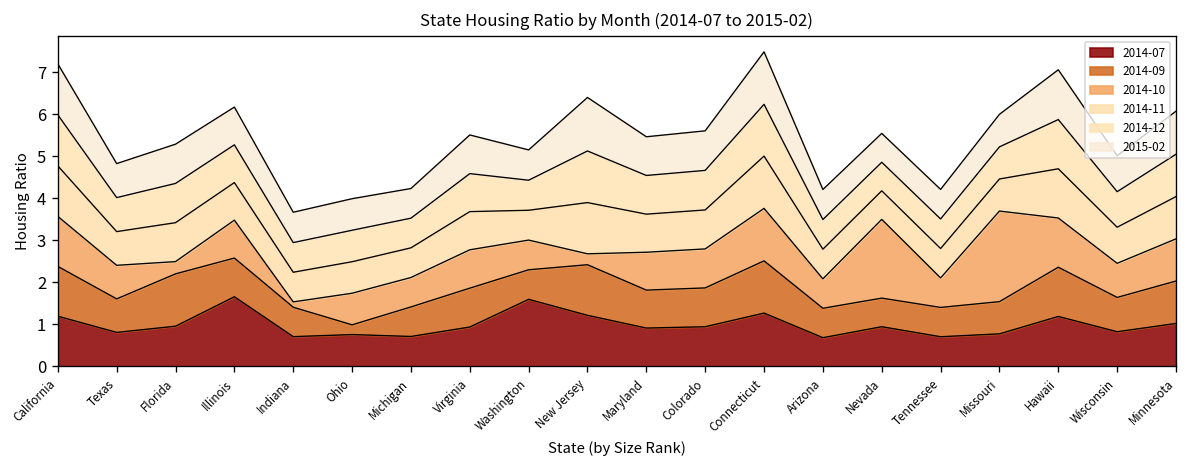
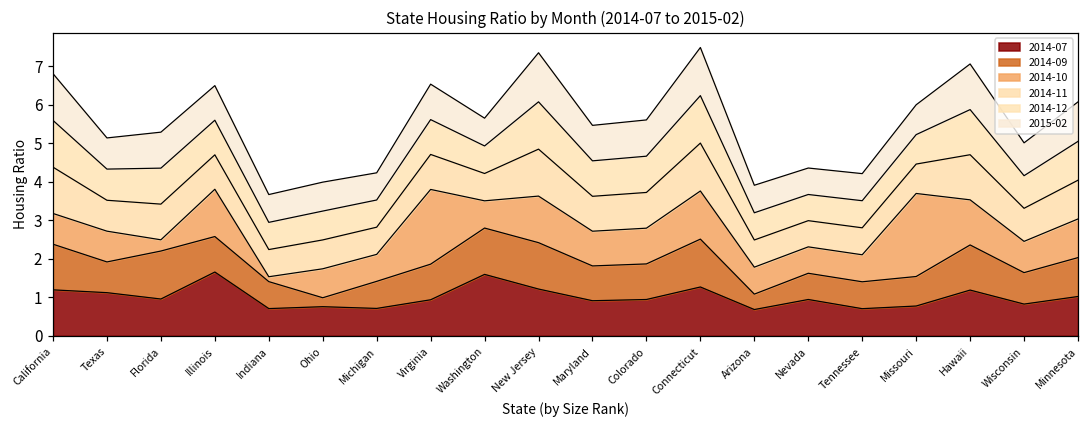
  {
    "2014-07": {
      "California": 1.2,
-     "Texas": 0.8,
+     "Texas": 1.1,
      "Florida": 1.0,
      "Illinois": 1.7,
      "Indiana": 0.7,
      "Ohio": 0.8,
      "Michigan": 0.7,
      "Virginia": 0.9,
      "Washington": 1.6,
      "New Jersey": 1.2,
      "Maryland": 0.9,
      "Colorado": 0.9,
      "Connecticut": 1.3,
      "Arizona": 0.7,
      "Nevada": 0.9,
      "Tennessee": 0.7,
      "Missouri": 0.8,
      "Hawaii": 1.2,
      "Wisconsin": 0.8,
      "Minnesota": 1.0
    },
    "2014-09": {
      "California": 1.2,
      "Texas": 0.8,
      "Florida": 1.2,
      "Illinois": 0.9,
      "Indiana": 0.7,
      "Ohio": 0.2,
      "Michigan": 0.7,
      "Virginia": 0.9,
-     "Washington": 0.7,
+     "Washington": 1.2,
      "New Jersey": 1.2,
      "Maryland": 0.9,
      "Colorado": 0.9,
      "Connecticut": 1.2,
-     "Arizona": 0.7,
+     "Arizona": 0.4,
      "Nevada": 0.7,
      "Tennessee": 0.7,
      "Missouri": 0.8,
      "Hawaii": 1.2,
      "Wisconsin": 0.8,
      "Minnesota": 1.0
    },
    "2014-10": {
-     "California": 1.2,
+     "California": 0.8,
      "Texas": 0.8,
      "Florida": 0.3,
-     "Illinois": 0.9,
+     "Illinois": 1.2,
      "Indiana": 0.1,
      "Ohio": 0.8,
      "Michigan": 0.7,
-     "Virginia": 0.9,
+     "Virginia": 1.9,
      "Washington": 0.7,
-     "New Jersey": 0.3,
+     "New Jersey": 1.2,
      "Maryland": 0.9,
      "Colorado": 0.9,
      "Connecticut": 1.3,
      "Arizona": 0.7,
-     "Nevada": 1.9,
+     "Nevada": 0.7,
      "Tennessee": 0.7,
      "Missouri": 2.2,
      "Hawaii": 1.2,
      "Wisconsin": 0.8,
      "Minnesota": 1.0
    }
  }
